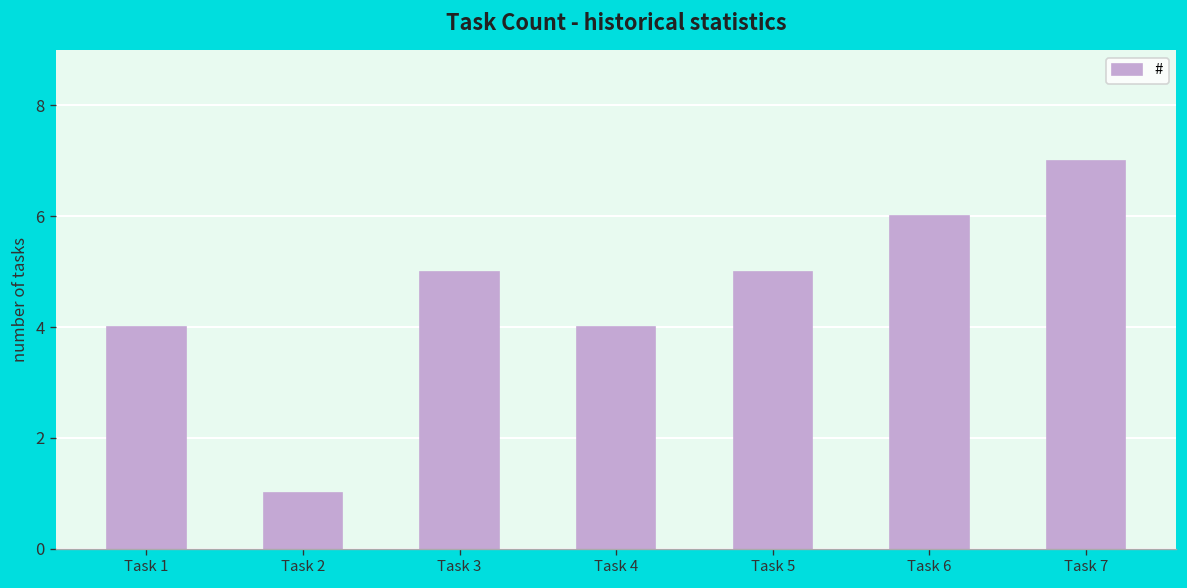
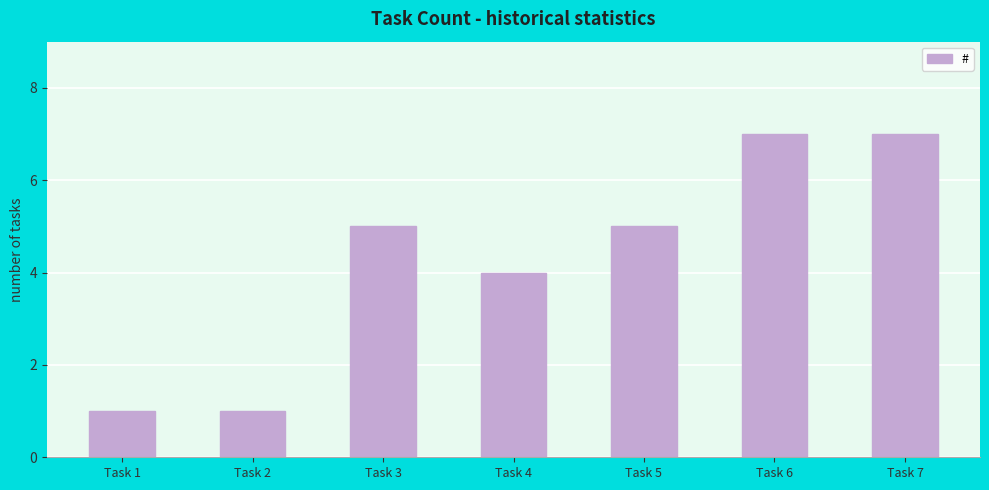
  {
-   "Task 1": 4,
+   "Task 1": 1,
    "Task 2": 1,
    "Task 3": 5,
    "Task 4": 4,
    "Task 5": 5,
-   "Task 6": 6,
+   "Task 6": 7,
    "Task 7": 7
  }
